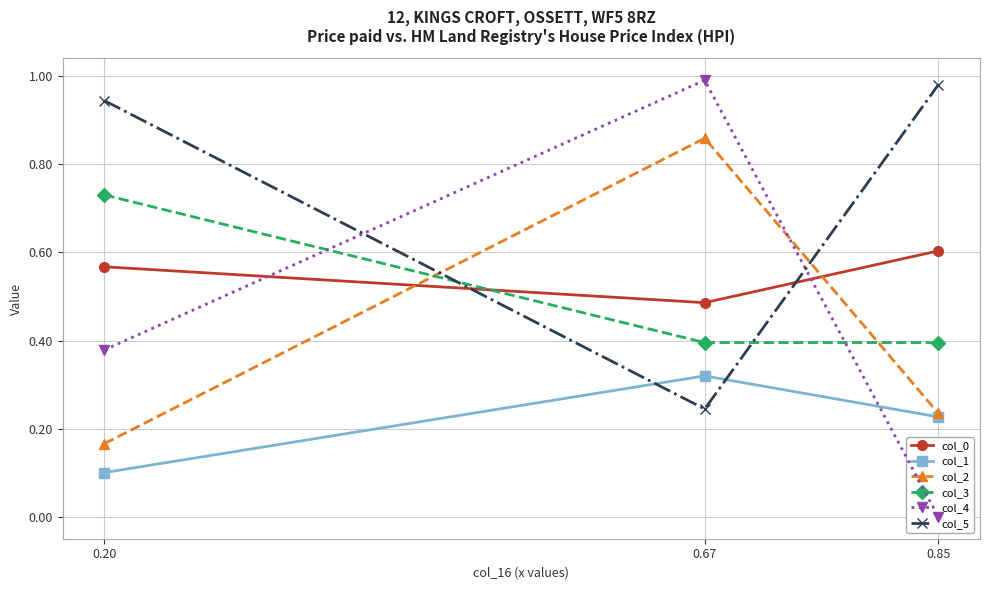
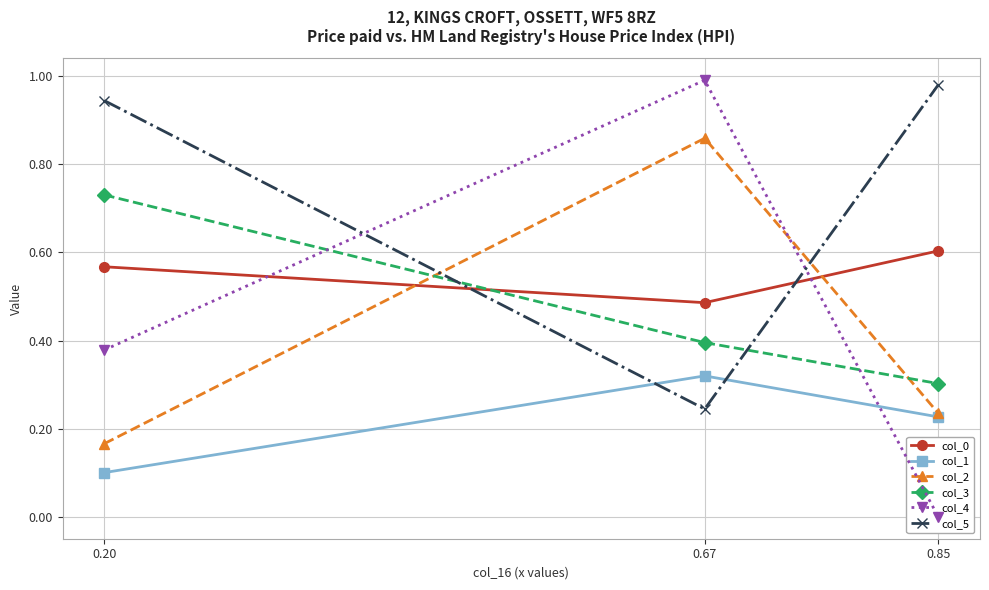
  {
    "col_0": {
      "0.20": 0.57,
      "0.67": 0.49,
      "0.85": 0.60
    },
    "col_1": {
      "0.20": 0.10,
      "0.67": 0.32,
      "0.85": 0.23
    },
    "col_2": {
      "0.20": 0.17,
      "0.67": 0.86,
      "0.85": 0.24
    },
    "col_3": {
      "0.20": 0.73,
      "0.67": 0.40,
-     "0.85": 0.40
+     "0.85": 0.30
    },
    "col_4": {
      "0.20": 0.38,
      "0.67": 0.99
    },
    "col_5": {
      "0.20": 0.94,
      "0.67": 0.24,
      "0.85": 0.98
    }
  }
